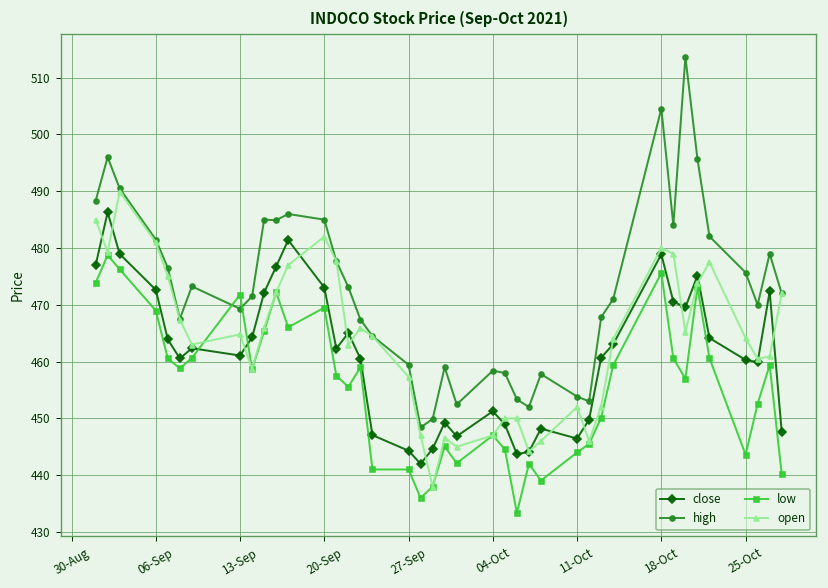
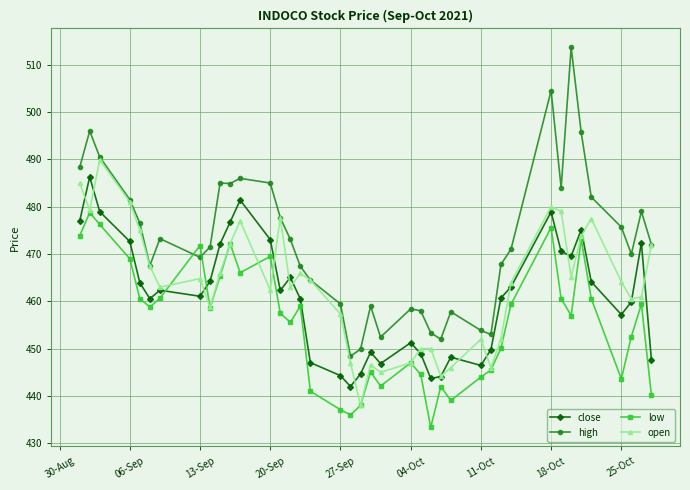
  {
    "close": {
      "06-Sep": 473,
      "13-Sep": 461,
      "20-Sep": 473,
      "27-Sep": 444,
      "04-Oct": 451,
      "11-Oct": 446,
      "18-Oct": 479,
-     "25-Oct": 460
+     "25-Oct": 457
    },
    "high": {
      "13-Sep": 469,
      "20-Sep": 485,
      "27-Sep": 459,
      "04-Oct": 458,
      "11-Oct": 454,
      "18-Oct": 505,
      "25-Oct": 476
    },
    "low": {
      "06-Sep": 469,
      "13-Sep": 472,
      "20-Sep": 470,
-     "27-Sep": 441,
+     "27-Sep": 437,
      "11-Oct": 444,
      "18-Oct": 476,
      "25-Oct": 444
    },
    "open": {
      "13-Sep": 465,
-     "20-Sep": 482,
+     "20-Sep": 462,
      "27-Sep": 457,
      "11-Oct": 452,
      "18-Oct": 480,
      "25-Oct": 464
    }
  }
